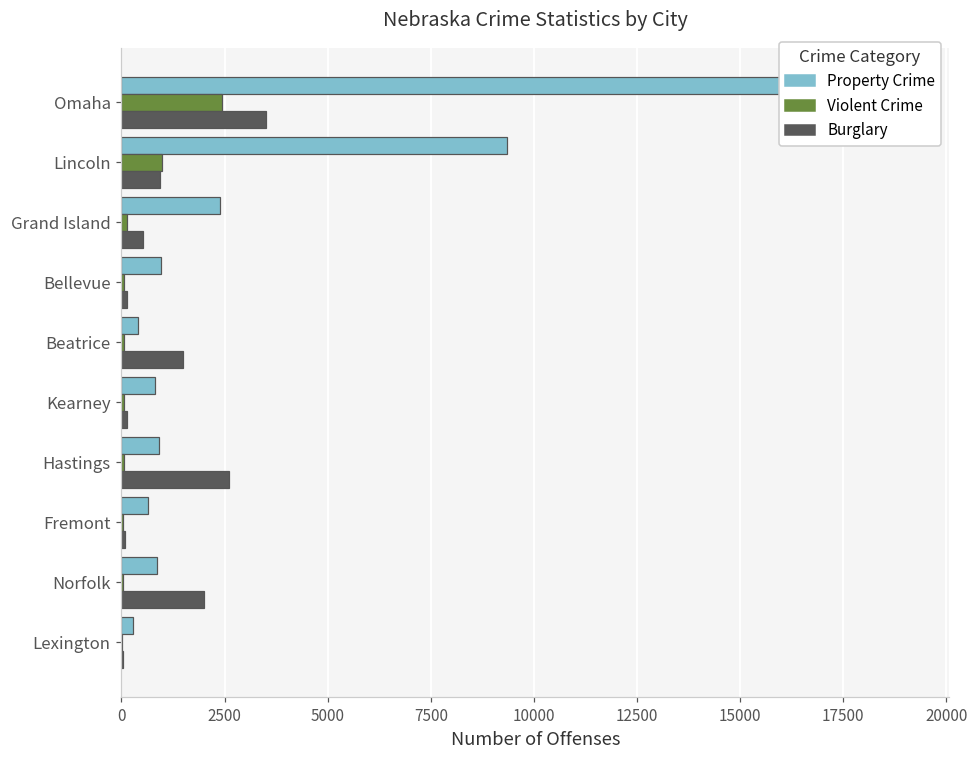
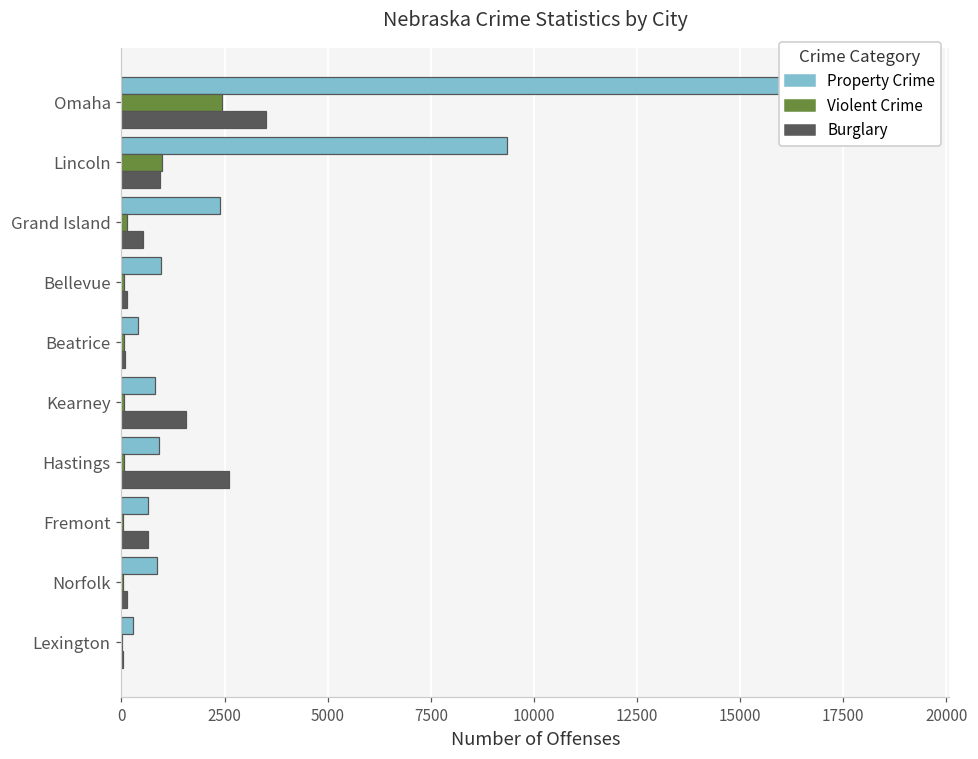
  {
    "Property Crime": {
      "Lincoln": 9400,
      "Grand Island": 2400,
      "Bellevue": 1000,
      "Beatrice": 400,
      "Kearney": 800,
      "Hastings": 900,
      "Fremont": 700,
      "Norfolk": 900,
      "Lexington": 300
    },
    "Violent Crime": {
      "Omaha": 2400,
      "Lincoln": 1000,
      "Grand Island": 100,
      "Bellevue": 100
    },
    "Burglary": {
      "Omaha": 3500,
      "Lincoln": 900,
      "Grand Island": 500,
      "Bellevue": 100,
-     "Beatrice": 1500,
-     "Kearney": 100,
+     "Beatrice": 100,
+     "Kearney": 1600,
      "Hastings": 2600,
-     "Fremont": 100,
-     "Norfolk": 2000
+     "Fremont": 700,
+     "Norfolk": 100
    }
  }
